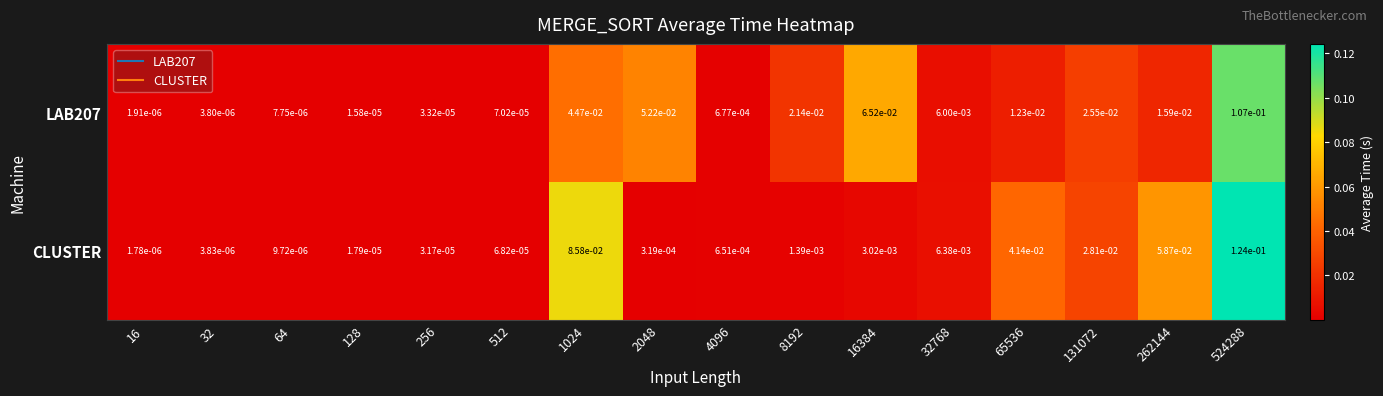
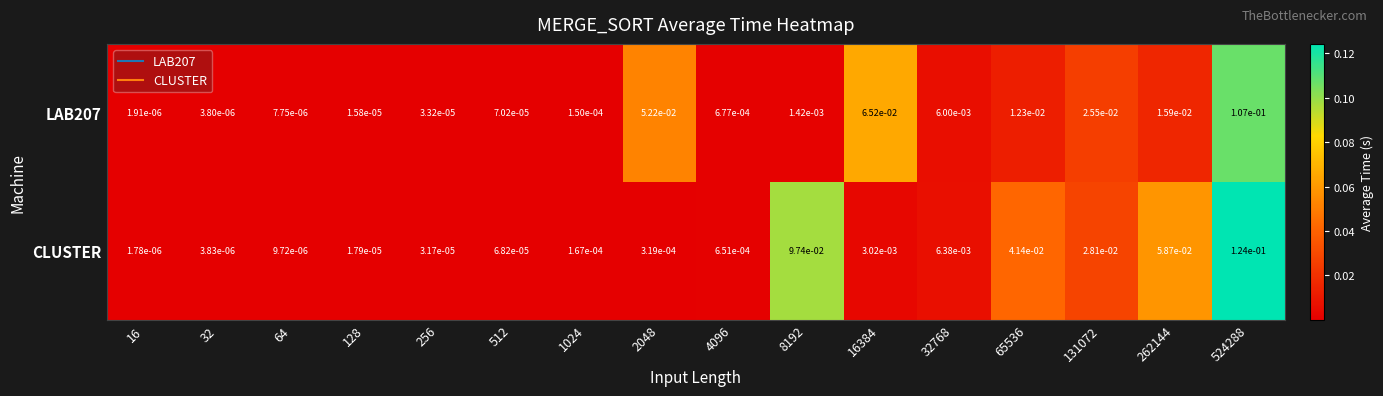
  {
    "LAB207": {
      "16": "1.91e-06",
      "32": "3.80e-06",
      "64": "7.75e-06",
      "128": "1.58e-05",
      "256": "3.32e-05",
      "512": "7.02e-05",
-     "1024": "4.47e-02",
+     "1024": "1.50e-04",
      "2048": "5.22e-02",
      "4096": "6.77e-04",
-     "8192": "2.14e-02",
+     "8192": "1.42e-03",
      "16384": "6.52e-02",
      "32768": "6.00e-03",
      "65536": "1.23e-02",
      "131072": "2.55e-02",
      "262144": "1.59e-02",
      "524288": "1.07e-01"
    },
    "CLUSTER": {
      "16": "1.78e-06",
      "32": "3.83e-06",
      "64": "9.72e-06",
      "128": "1.79e-05",
      "256": "3.17e-05",
      "512": "6.82e-05",
-     "1024": "8.58e-02",
+     "1024": "1.67e-04",
      "2048": "3.19e-04",
      "4096": "6.51e-04",
-     "8192": "1.39e-03",
+     "8192": "9.74e-02",
      "16384": "3.02e-03",
      "32768": "6.38e-03",
      "65536": "4.14e-02",
      "131072": "2.81e-02",
      "262144": "5.87e-02",
      "524288": "1.24e-01"
    }
  }
